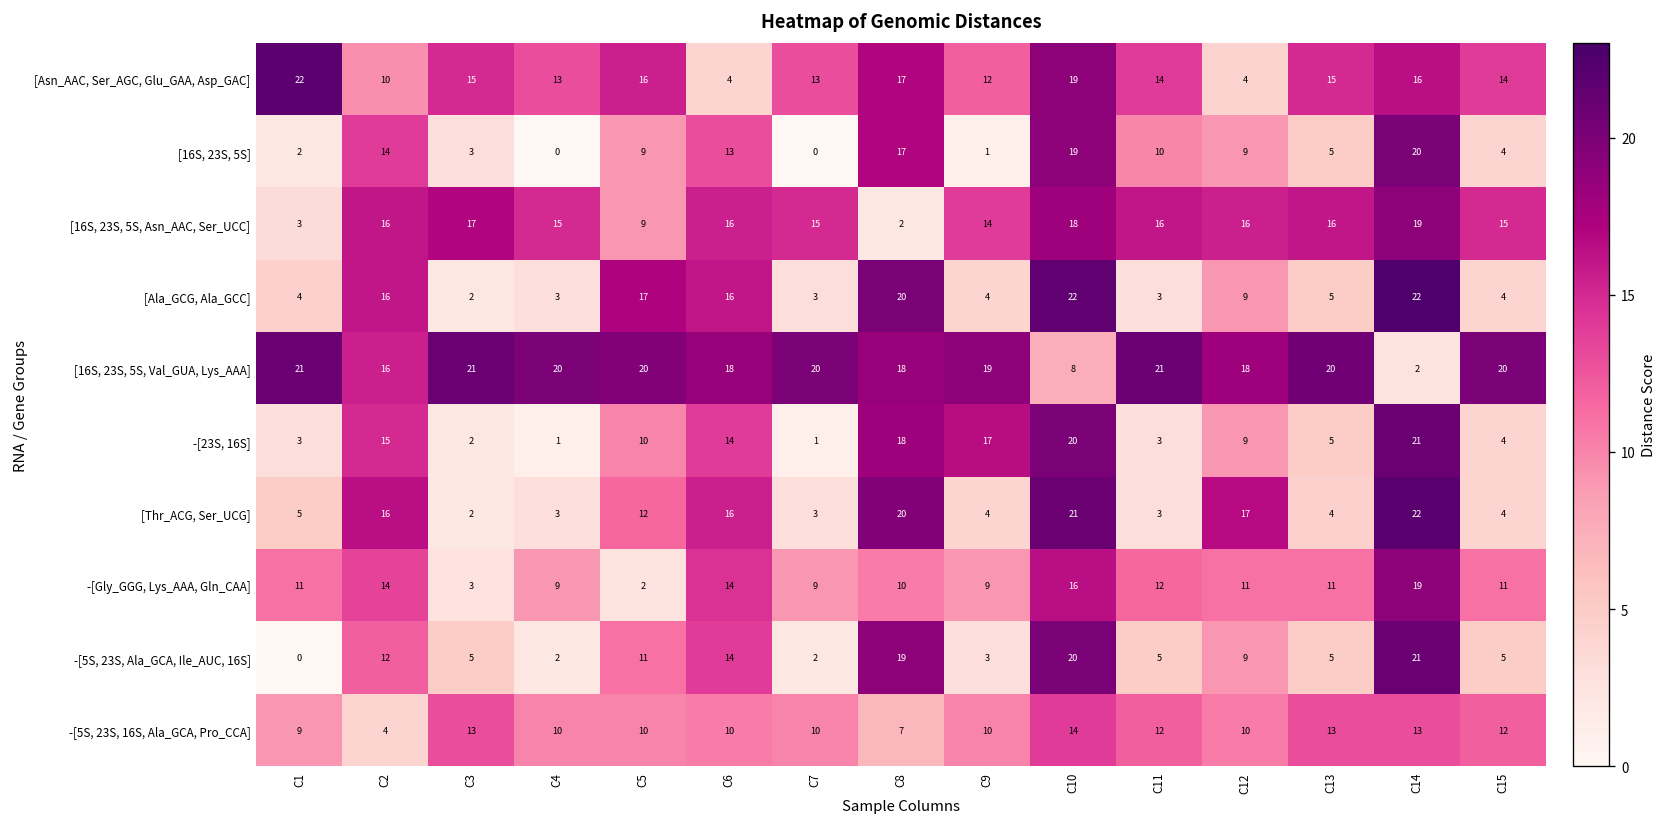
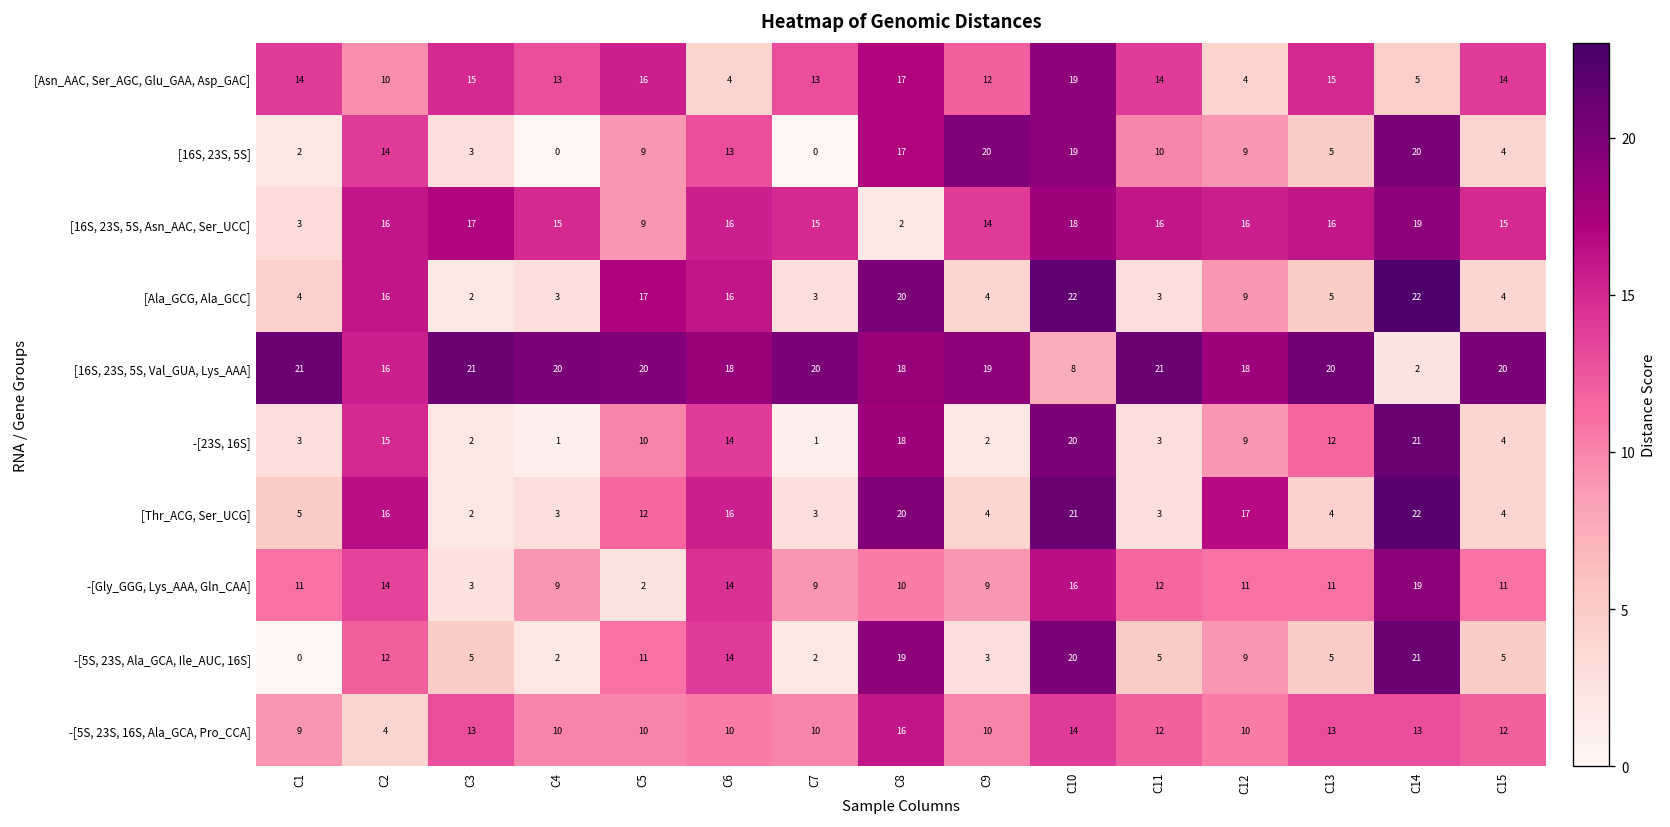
  {
    "[Asn_AAC, Ser_AGC, Glu_GAA, Asp_GAC]": {
-     "C1": 22,
+     "C1": 14,
      "C2": 10,
      "C3": 15,
      "C4": 13,
      "C5": 16,
      "C6": 4,
      "C7": 13,
      "C8": 17,
      "C9": 12,
      "C10": 19,
      "C11": 14,
      "C12": 4,
      "C13": 15,
-     "C14": 16,
+     "C14": 5,
      "C15": 14
    },
    "[16S, 23S, 5S]": {
      "C1": 2,
      "C2": 14,
      "C3": 3,
      "C4": 0,
      "C5": 9,
      "C6": 13,
      "C7": 0,
      "C8": 17,
-     "C9": 1,
+     "C9": 20,
      "C10": 19,
      "C11": 10,
      "C12": 9,
      "C13": 5,
      "C14": 20,
      "C15": 4
    },
    "[16S, 23S, 5S, Asn_AAC, Ser_UCC]": {
      "C1": 3,
      "C2": 16,
      "C3": 17,
      "C4": 15,
      "C5": 9,
      "C6": 16,
      "C7": 15,
      "C8": 2,
      "C9": 14,
      "C10": 18,
      "C11": 16,
      "C12": 16,
      "C13": 16,
      "C14": 19,
      "C15": 15
    },
    "[Ala_GCG, Ala_GCC]": {
      "C1": 4,
      "C2": 16,
      "C3": 2,
      "C4": 3,
      "C5": 17,
      "C6": 16,
      "C7": 3,
      "C8": 20,
      "C9": 4,
      "C10": 22,
      "C11": 3,
      "C12": 9,
      "C13": 5,
      "C14": 22,
      "C15": 4
    },
    "[16S, 23S, 5S, Val_GUA, Lys_AAA]": {
      "C1": 21,
      "C2": 16,
      "C3": 21,
      "C4": 20,
      "C5": 20,
      "C6": 18,
      "C7": 20,
      "C8": 18,
      "C9": 19,
      "C10": 8,
      "C11": 21,
      "C12": 18,
      "C13": 20,
      "C14": 2,
      "C15": 20
    },
    "-[23S, 16S]": {
      "C1": 3,
      "C2": 15,
      "C3": 2,
      "C4": 1,
      "C5": 10,
      "C6": 14,
      "C7": 1,
      "C8": 18,
-     "C9": 17,
+     "C9": 2,
      "C10": 20,
      "C11": 3,
      "C12": 9,
-     "C13": 5,
+     "C13": 12,
      "C14": 21,
      "C15": 4
    },
    "[Thr_ACG, Ser_UCG]": {
      "C1": 5,
      "C2": 16,
      "C3": 2,
      "C4": 3,
      "C5": 12,
      "C6": 16,
      "C7": 3,
      "C8": 20,
      "C9": 4,
      "C10": 21,
      "C11": 3,
      "C12": 17,
      "C13": 4,
      "C14": 22,
      "C15": 4
    },
    "-[Gly_GGG, Lys_AAA, Gln_CAA]": {
      "C1": 11,
      "C2": 14,
      "C3": 3,
      "C4": 9,
      "C5": 2,
      "C6": 14,
      "C7": 9,
      "C8": 10,
      "C9": 9,
      "C10": 16,
      "C11": 12,
      "C12": 11,
      "C13": 11,
      "C14": 19,
      "C15": 11
    },
    "-[5S, 23S, Ala_GCA, Ile_AUC, 16S]": {
      "C1": 0,
      "C2": 12,
      "C3": 5,
      "C4": 2,
      "C5": 11,
      "C6": 14,
      "C7": 2,
      "C8": 19,
      "C9": 3,
      "C10": 20,
      "C11": 5,
      "C12": 9,
      "C13": 5,
      "C14": 21,
      "C15": 5
    },
    "-[5S, 23S, 16S, Ala_GCA, Pro_CCA]": {
      "C1": 9,
      "C2": 4,
      "C3": 13,
      "C4": 10,
      "C5": 10,
      "C6": 10,
      "C7": 10,
-     "C8": 7,
+     "C8": 16,
      "C9": 10,
      "C10": 14,
      "C11": 12,
      "C12": 10,
      "C13": 13,
      "C14": 13,
      "C15": 12
    }
  }
